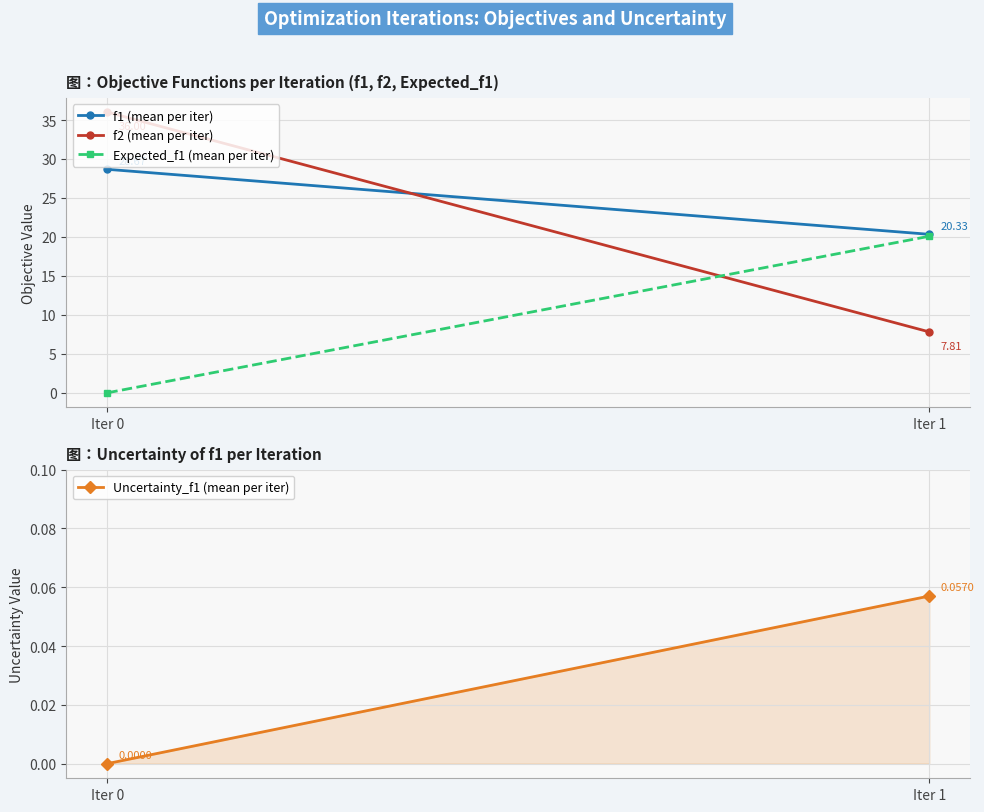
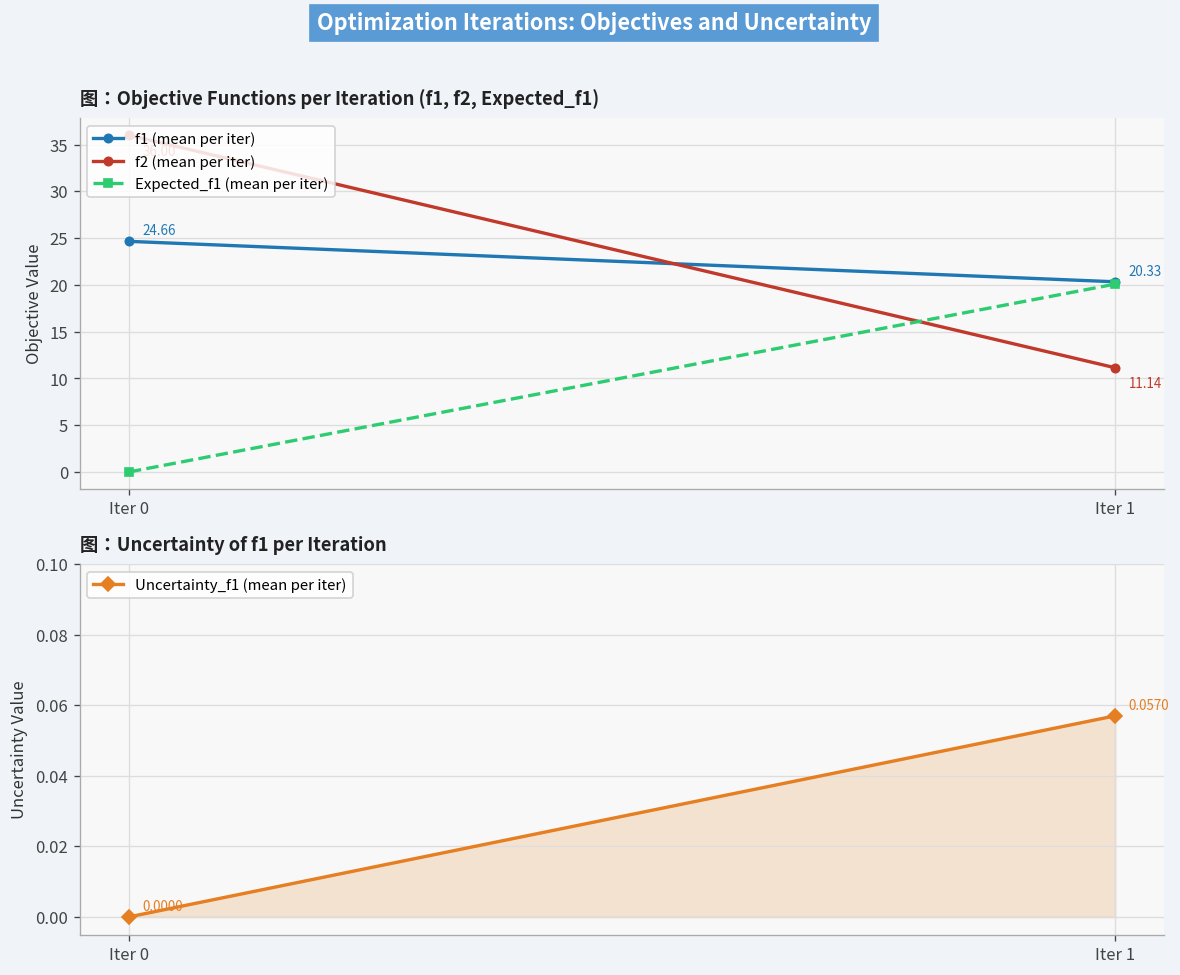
  {
    "图：Objective Functions per Iteration (f1, f2, Expected_f1)": {
      "f1 (mean per iter)": {
-       "Iter 0": 29
+       "Iter 0": 25
      },
      "f2 (mean per iter)": {
-       "Iter 1": 7.81
+       "Iter 1": 11.14
      },
      "Expected_f1 (mean per iter)": {
        "Iter 0": 0
      }
    },
    "图：Uncertainty of f1 per Iteration": {
      "Iter 0": 0.0000,
      "Iter 1": 0.0570
    }
  }
